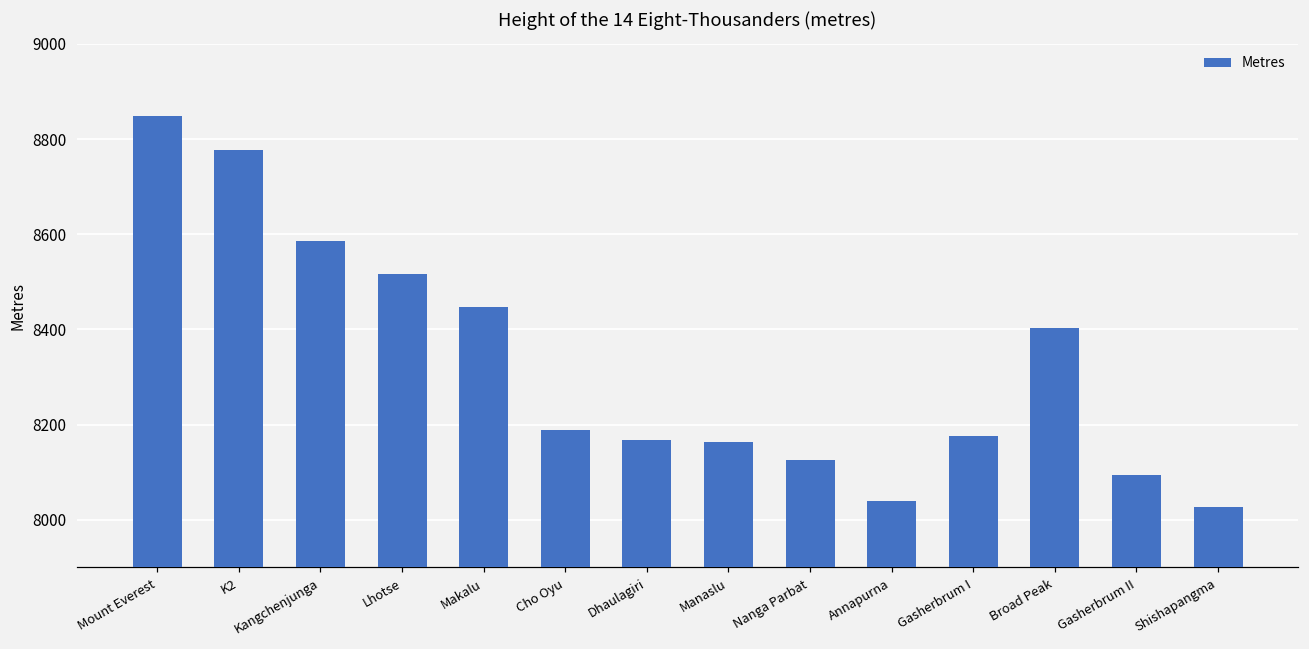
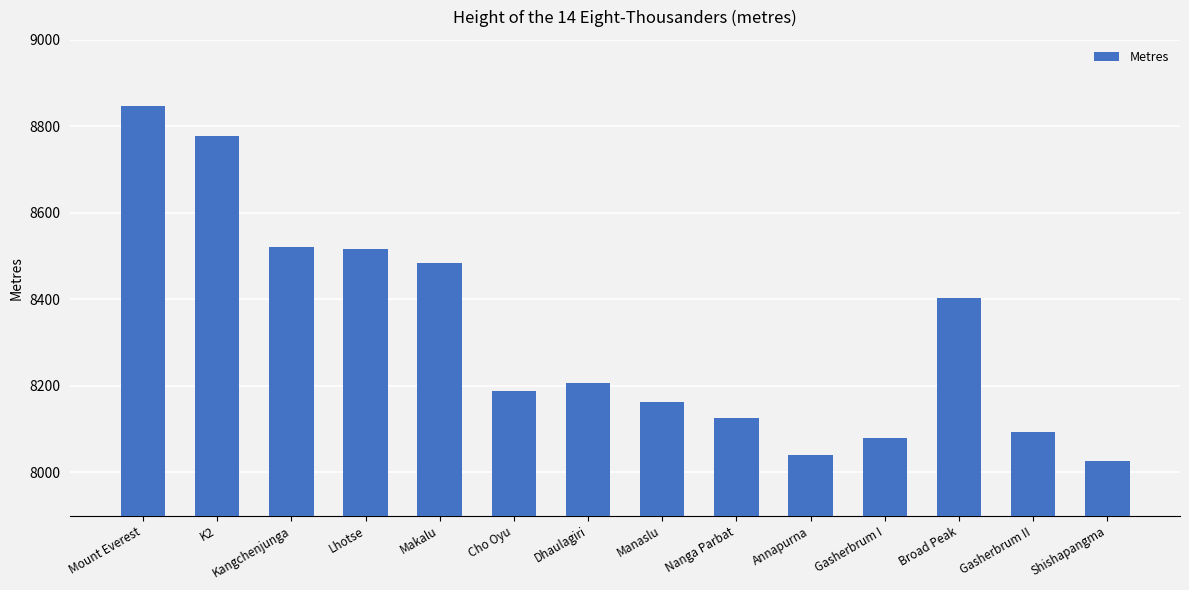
  {
    "Mount Everest": 8850,
    "K2": 8780,
-   "Kangchenjunga": 8590,
+   "Kangchenjunga": 8520,
    "Lhotse": 8520,
-   "Makalu": 8450,
+   "Makalu": 8490,
    "Cho Oyu": 8190,
-   "Dhaulagiri": 8170,
+   "Dhaulagiri": 8210,
    "Manaslu": 8160,
    "Nanga Parbat": 8130,
    "Annapurna": 8040,
-   "Gasherbrum I": 8180,
+   "Gasherbrum I": 8080,
    "Broad Peak": 8400,
    "Gasherbrum II": 8090,
    "Shishapangma": 8030
  }
